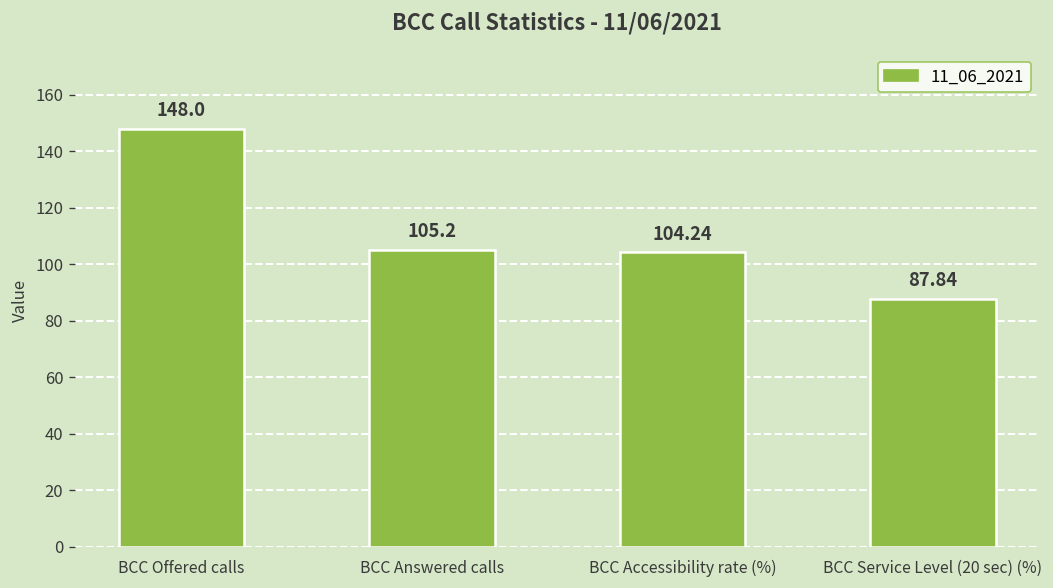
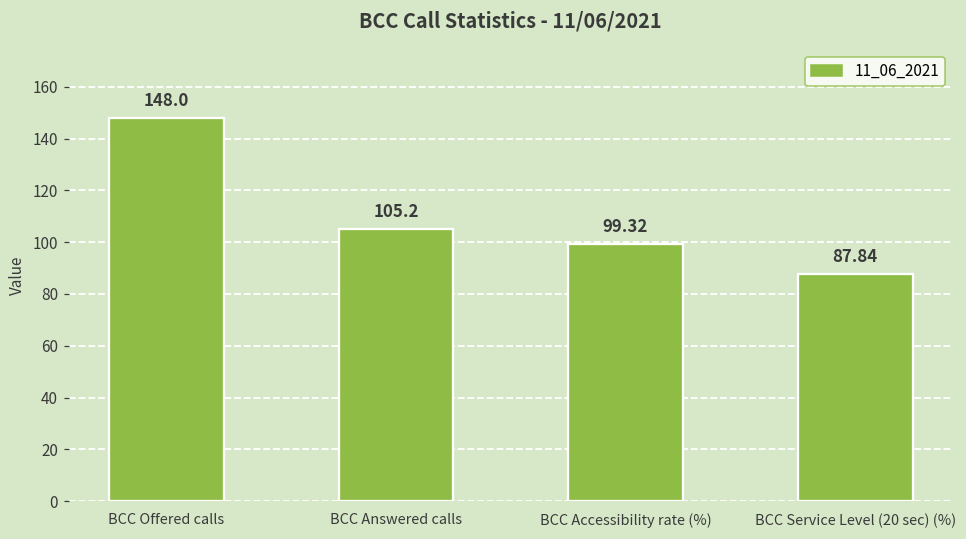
  {
    "BCC Offered calls": 148.0,
    "BCC Answered calls": 105.2,
-   "BCC Accessibility rate (%)": 104.24,
+   "BCC Accessibility rate (%)": 99.32,
    "BCC Service Level (20 sec) (%)": 87.84
  }
